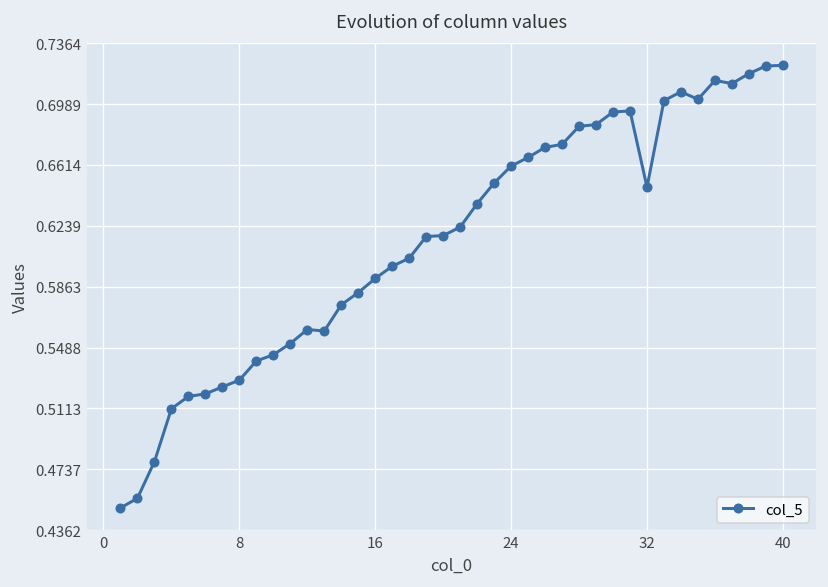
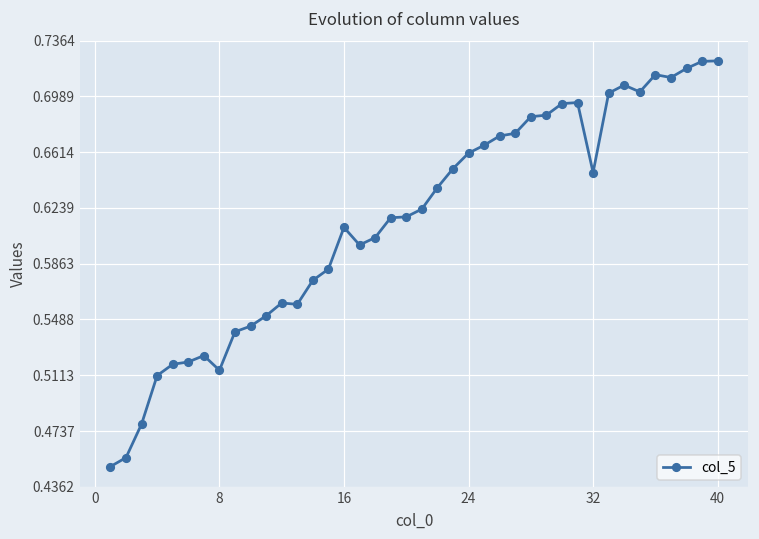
  {
-   "8": 0.529,
-   "16": 0.591,
+   "8": 0.515,
+   "16": 0.611,
    "24": 0.661,
    "32": 0.648,
    "40": 0.723
  }
